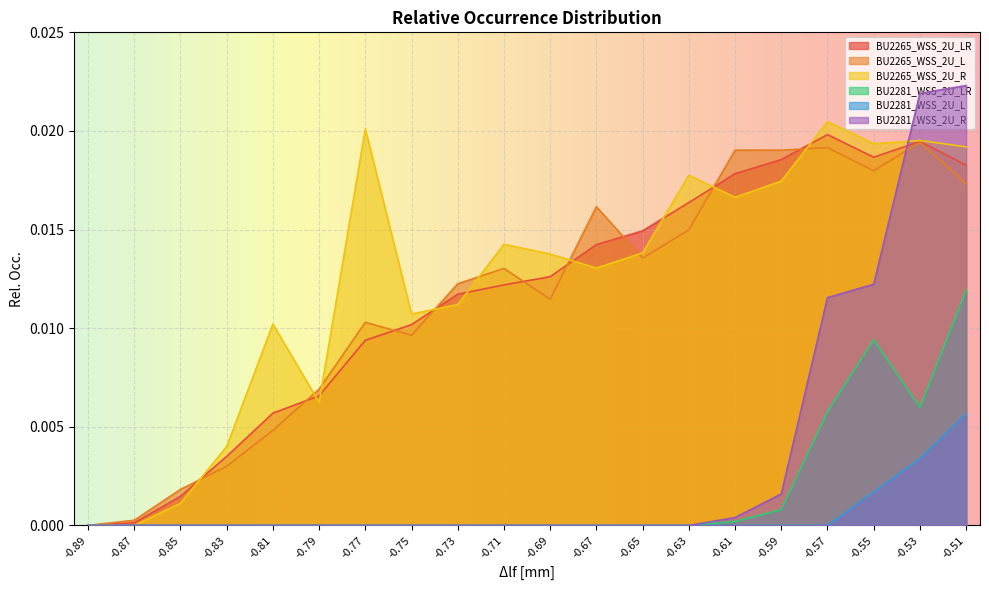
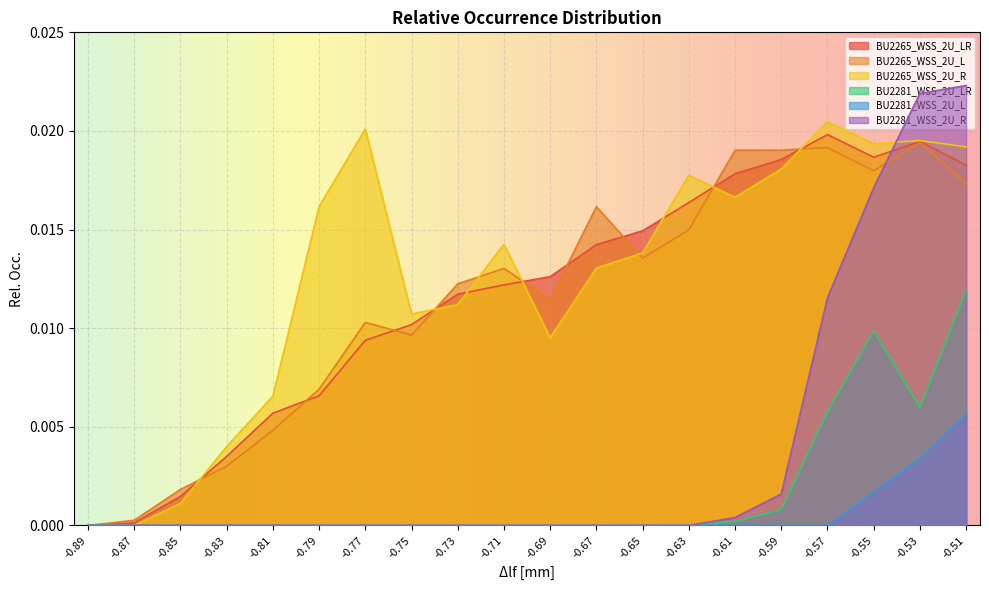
  {
    "BU2265_WSS_2U_R": {
      "-0.85": 0.0011,
      "-0.83": 0.0040,
-     "-0.81": 0.0102,
-     "-0.79": 0.0062,
+     "-0.81": 0.0066,
+     "-0.79": 0.0162,
      "-0.77": 0.0201,
      "-0.75": 0.0107,
      "-0.73": 0.0112,
      "-0.71": 0.0143,
-     "-0.69": 0.0138,
+     "-0.69": 0.0095,
      "-0.67": 0.0130,
      "-0.65": 0.0138,
      "-0.63": 0.0178,
      "-0.61": 0.0166,
-     "-0.59": 0.0175,
+     "-0.59": 0.0181,
      "-0.57": 0.0205,
      "-0.55": 0.0194,
      "-0.51": 0.0192
    },
    "BU2281_WSS_2U_LR": {
      "-0.61": 0.0002,
      "-0.59": 0.0008,
      "-0.57": 0.0058,
-     "-0.55": 0.0094,
+     "-0.55": 0.0099,
      "-0.53": 0.0060,
      "-0.51": 0.0119
    },
    "BU2281_WSS_2U_L": {
      "-0.61": 0.0000,
      "-0.59": 0.0000,
      "-0.57": 0.0000,
      "-0.55": 0.0017,
      "-0.53": 0.0034,
      "-0.51": 0.0057
    },
    "BU2281_WSS_2U_R": {
      "-0.61": 0.0004,
      "-0.59": 0.0016,
      "-0.57": 0.0115,
-     "-0.55": 0.0122
+     "-0.55": 0.0171
    }
  }
